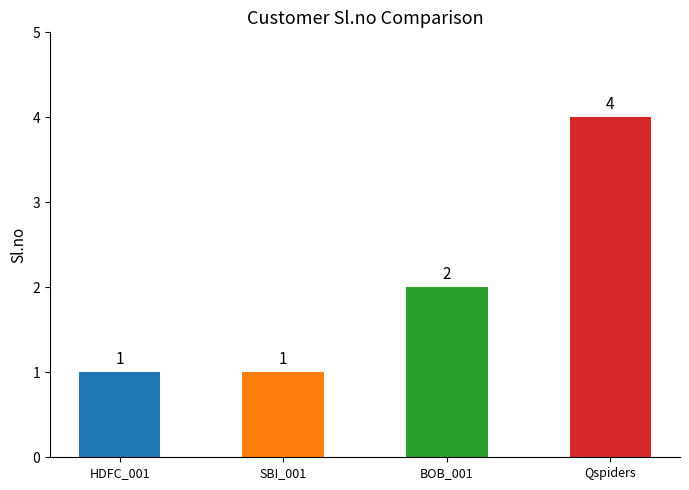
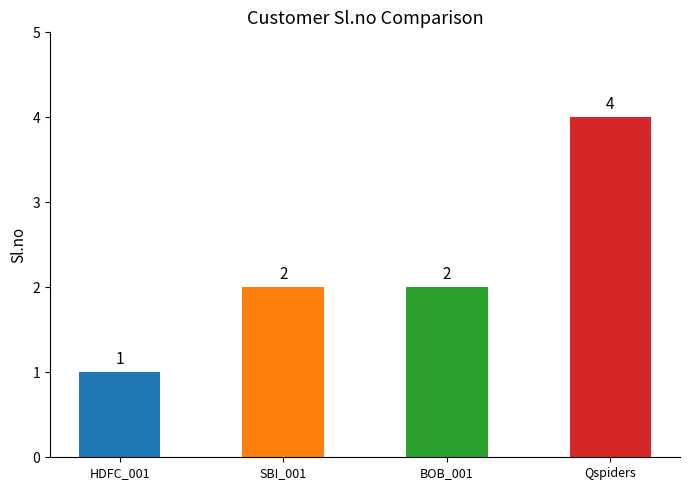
  {
    "HDFC_001": 1,
-   "SBI_001": 1,
+   "SBI_001": 2,
    "BOB_001": 2,
    "Qspiders": 4
  }
